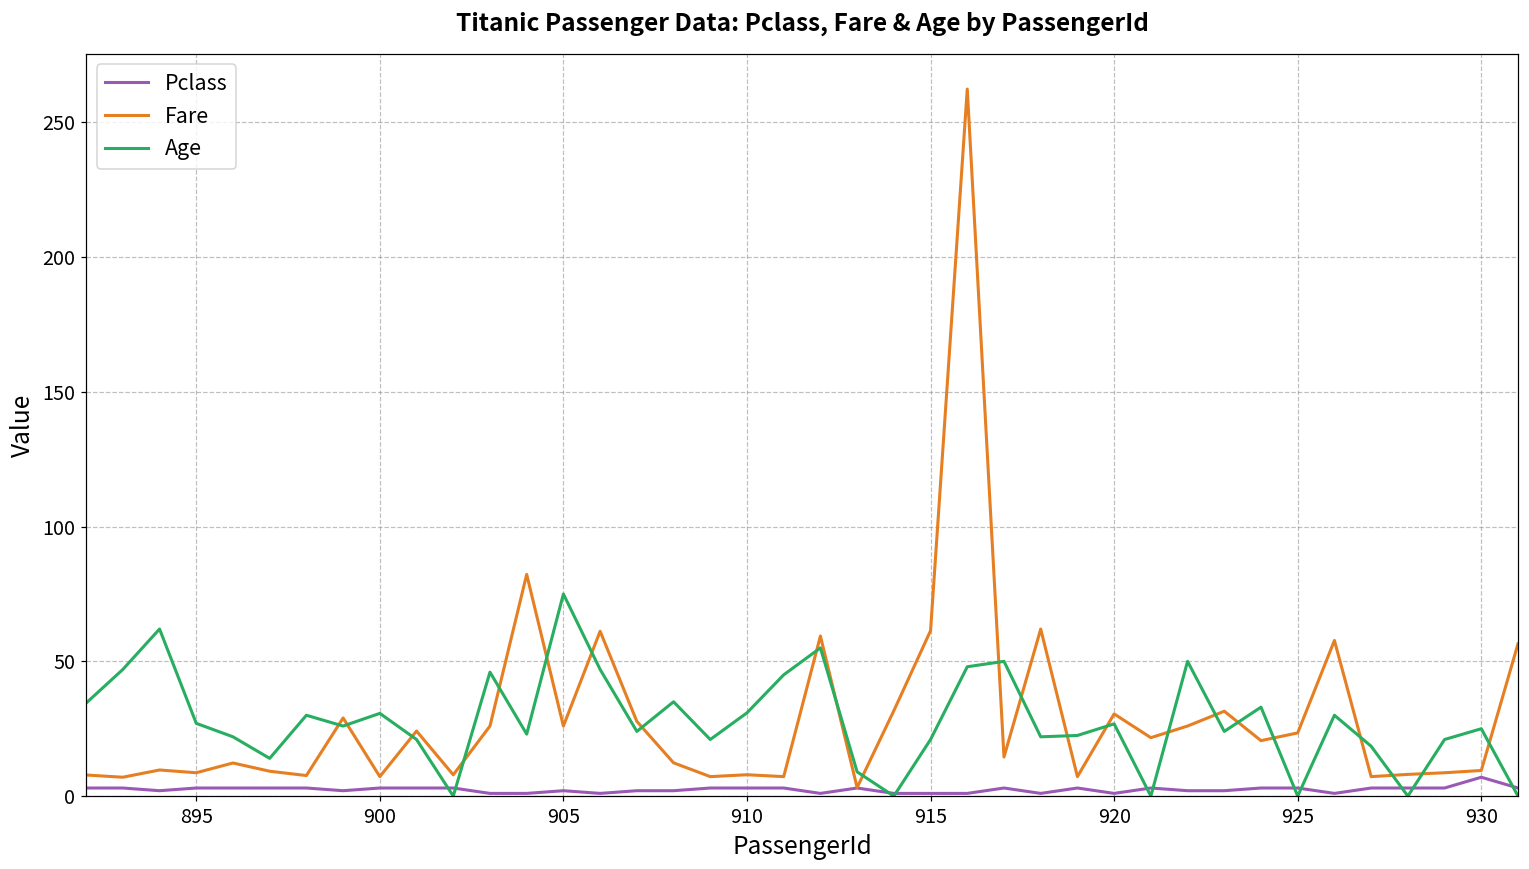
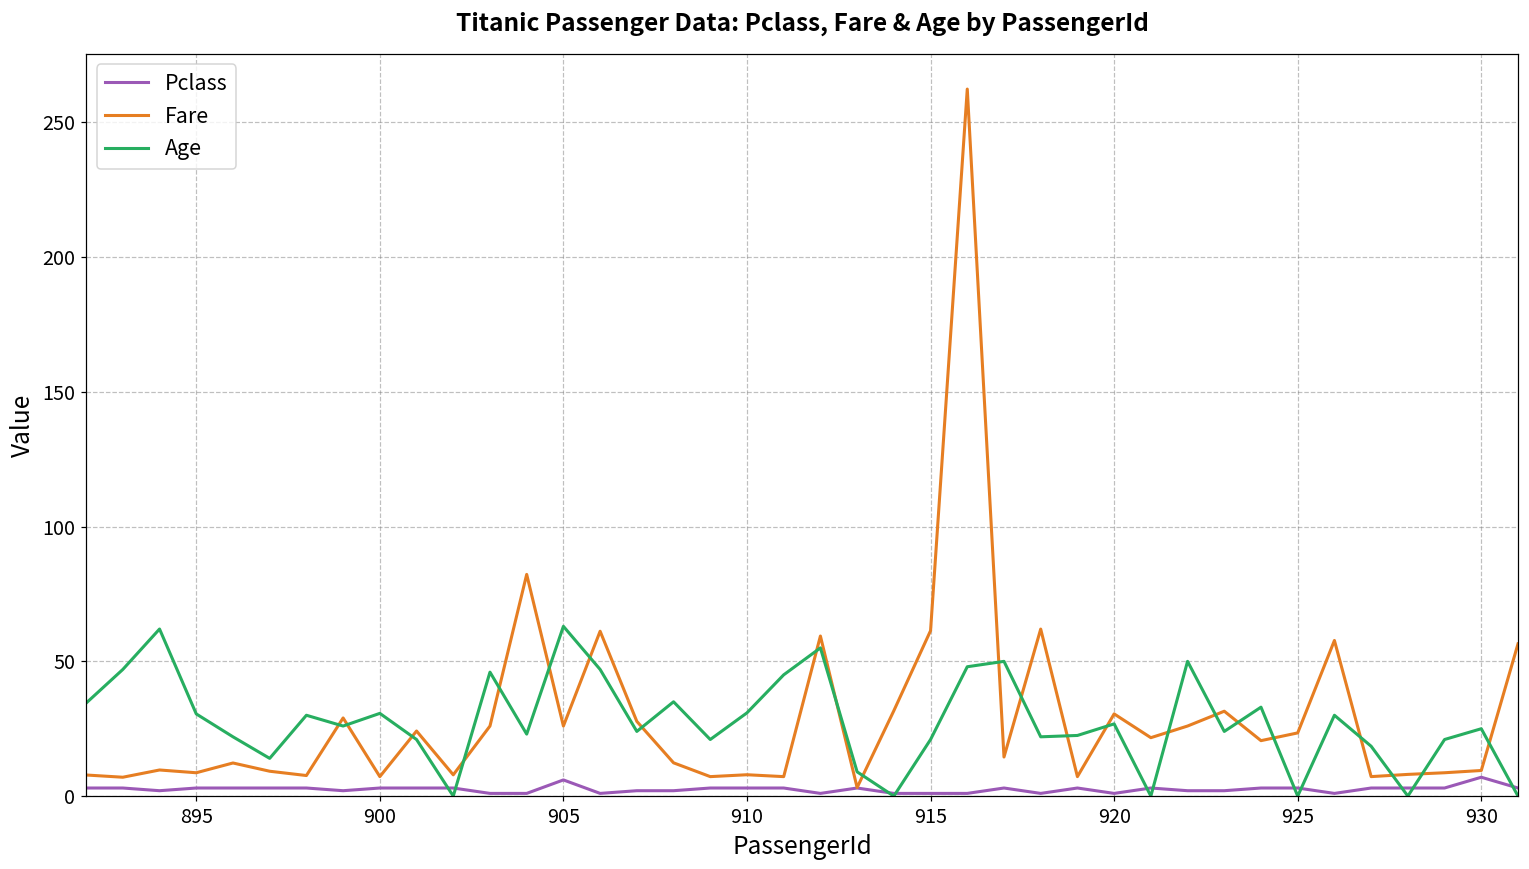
  {
    "Pclass": {
      "895": 3,
      "900": 3,
-     "905": 2,
+     "905": 6,
      "910": 3,
      "915": 1,
      "920": 1,
      "925": 3,
      "930": 7
    },
    "Fare": {
      "895": 9,
      "900": 7,
      "905": 26,
      "910": 8,
      "915": 61,
      "920": 31,
      "925": 23,
      "930": 10
    },
    "Age": {
-     "895": 27,
+     "895": 31,
      "900": 31,
-     "905": 75,
+     "905": 63,
      "910": 31,
      "915": 21,
      "920": 27,
      "925": 0,
      "930": 25
    }
  }
